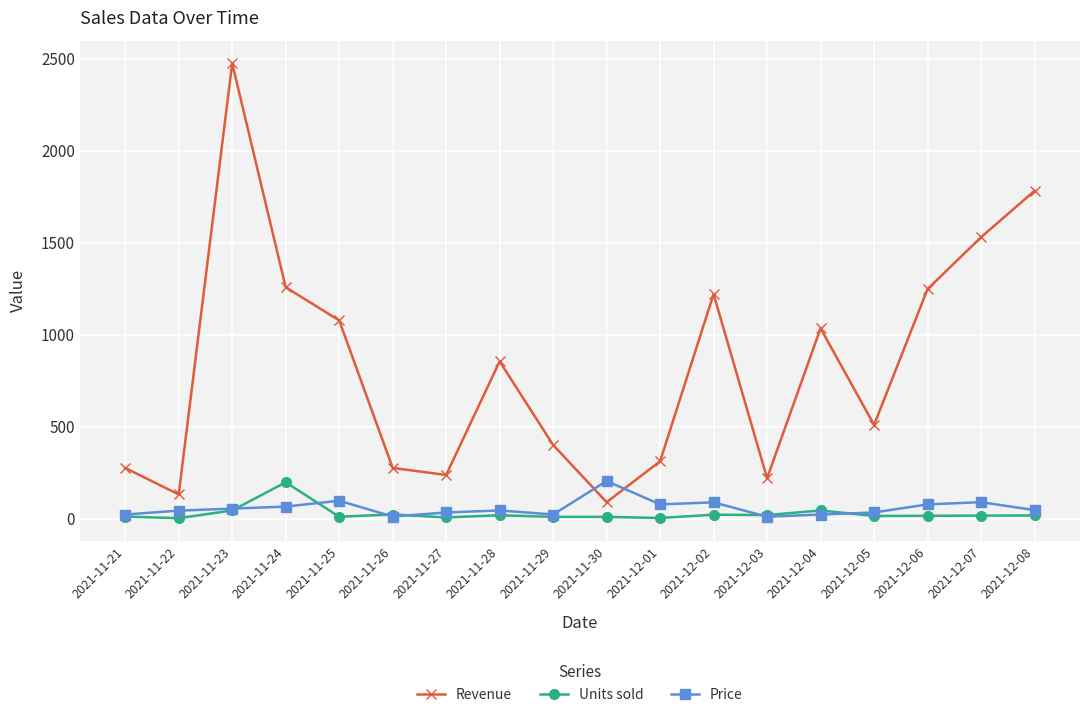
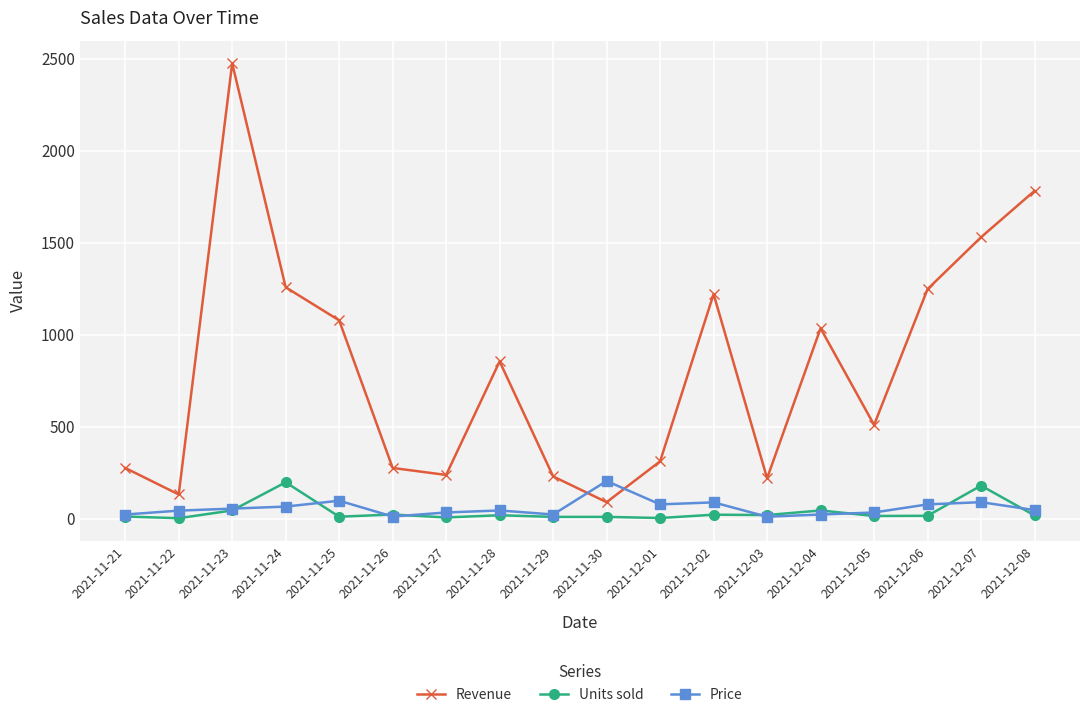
  {
    "Revenue": {
      "2021-11-21": 280,
      "2021-11-22": 130,
      "2021-11-23": 2480,
      "2021-11-24": 1260,
      "2021-11-25": 1080,
      "2021-11-26": 280,
      "2021-11-27": 240,
      "2021-11-28": 860,
-     "2021-11-29": 400,
+     "2021-11-29": 230,
      "2021-11-30": 90,
      "2021-12-01": 310,
      "2021-12-02": 1220,
      "2021-12-03": 220,
      "2021-12-04": 1040,
      "2021-12-05": 510,
      "2021-12-06": 1250,
      "2021-12-07": 1530,
      "2021-12-08": 1780
    },
    "Units sold": {
      "2021-11-22": 0,
      "2021-11-24": 200,
      "2021-11-25": 10,
      "2021-11-27": 10,
      "2021-11-28": 20,
      "2021-11-30": 10,
      "2021-12-01": 0,
      "2021-12-02": 20,
      "2021-12-04": 50,
      "2021-12-05": 20,
      "2021-12-06": 20,
-     "2021-12-07": 20,
+     "2021-12-07": 180,
      "2021-12-08": 20
    },
    "Price": {
      "2021-11-22": 40,
      "2021-11-24": 70,
      "2021-11-25": 100,
      "2021-11-27": 30,
      "2021-11-28": 50,
      "2021-11-30": 210,
      "2021-12-01": 80,
      "2021-12-02": 90,
      "2021-12-04": 20,
      "2021-12-05": 30,
      "2021-12-06": 80,
      "2021-12-07": 90,
      "2021-12-08": 50
    }
  }
